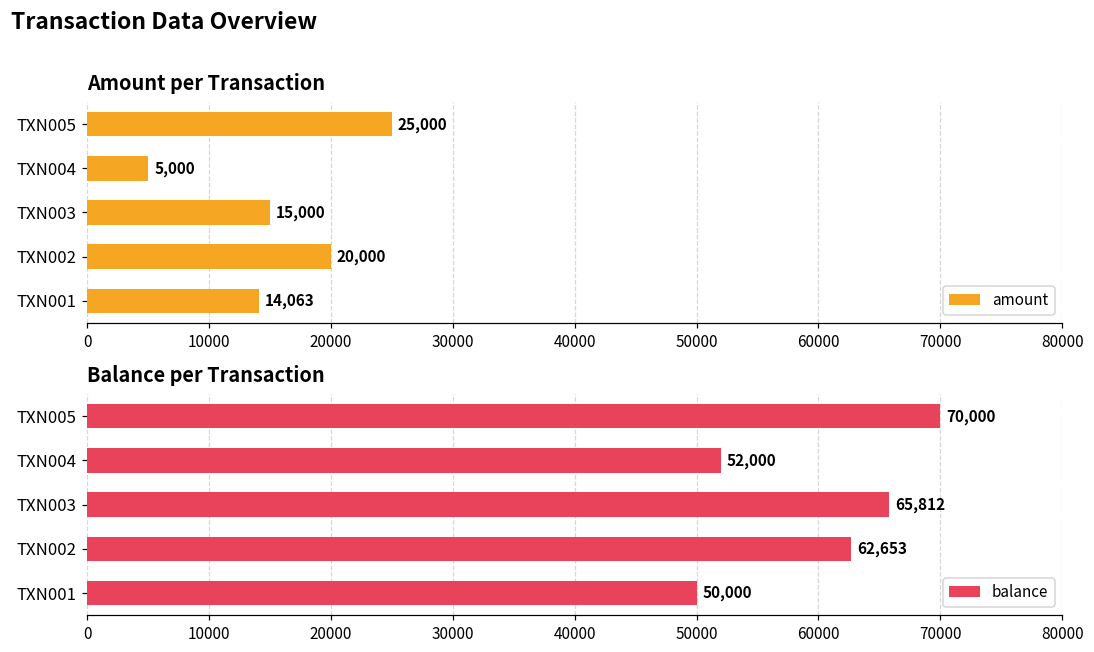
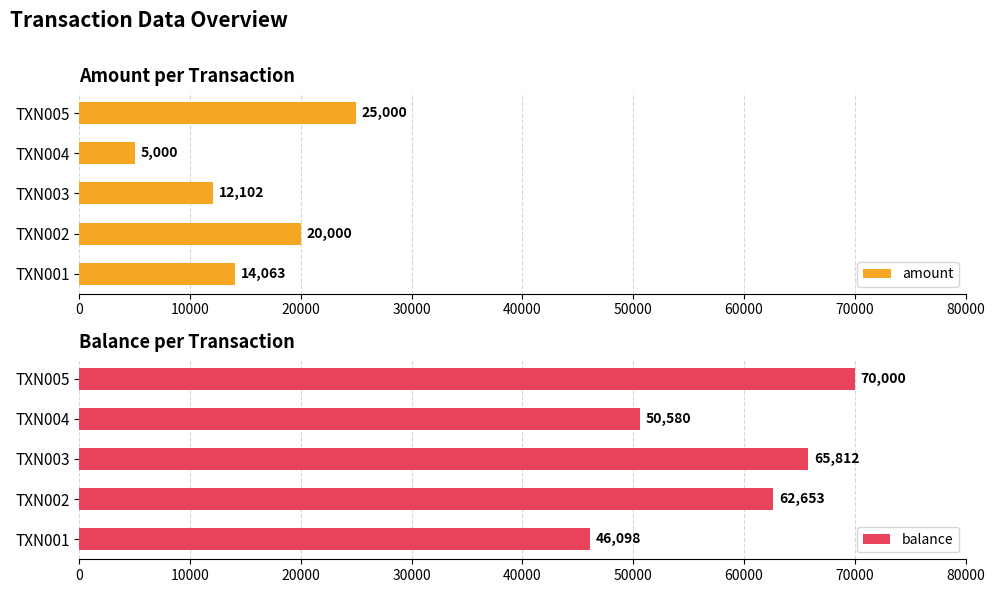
  {
    "Amount per Transaction": {
      "TXN005": "25,000",
      "TXN004": "5,000",
-     "TXN003": "15,000",
+     "TXN003": "12,102",
      "TXN002": "20,000",
      "TXN001": "14,063"
    },
    "Balance per Transaction": {
      "TXN005": "70,000",
-     "TXN004": "52,000",
+     "TXN004": "50,580",
      "TXN003": "65,812",
      "TXN002": "62,653",
-     "TXN001": "50,000"
+     "TXN001": "46,098"
    }
  }
